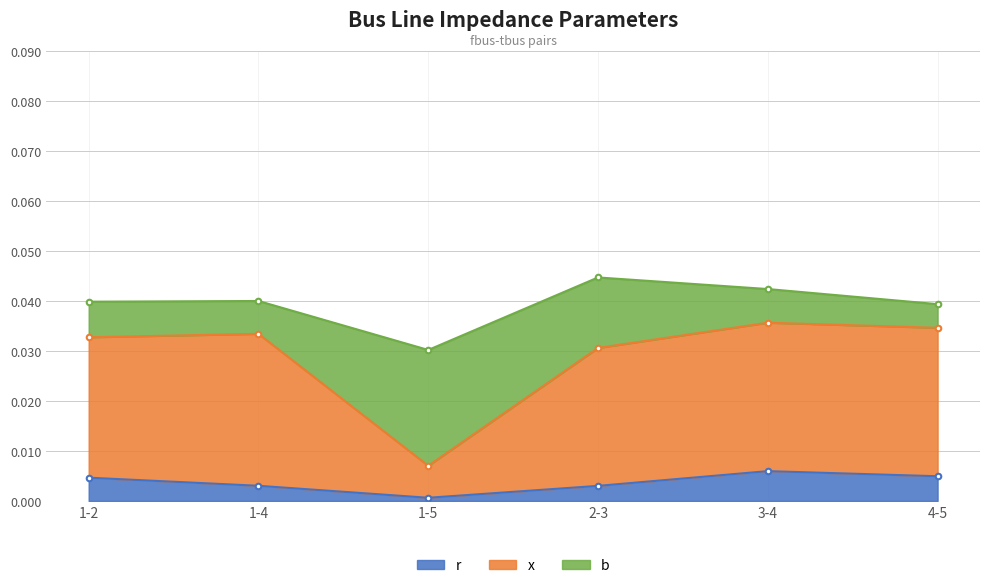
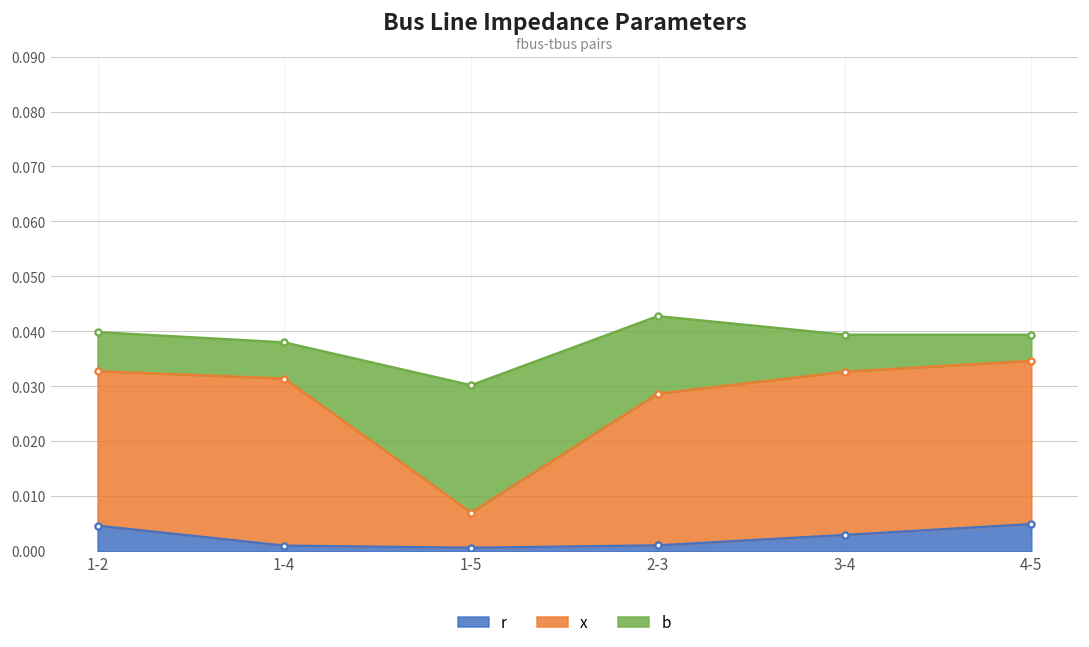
  {
    "r": {
      "1-2": 0.005,
-     "1-4": 0.003,
+     "1-4": 0.001,
      "1-5": 0.001,
-     "2-3": 0.003,
-     "3-4": 0.006,
+     "2-3": 0.001,
+     "3-4": 0.003,
      "4-5": 0.005
    },
    "x": {
      "1-2": 0.028,
      "1-4": 0.030,
      "1-5": 0.006,
      "2-3": 0.028,
      "3-4": 0.030,
      "4-5": 0.030
    },
    "b": {
      "1-2": 0.007,
      "1-4": 0.007,
      "1-5": 0.023,
      "2-3": 0.014,
      "3-4": 0.007,
      "4-5": 0.005
    }
  }
